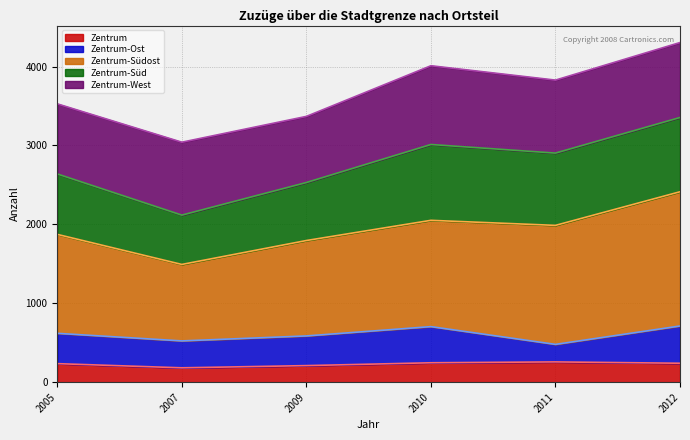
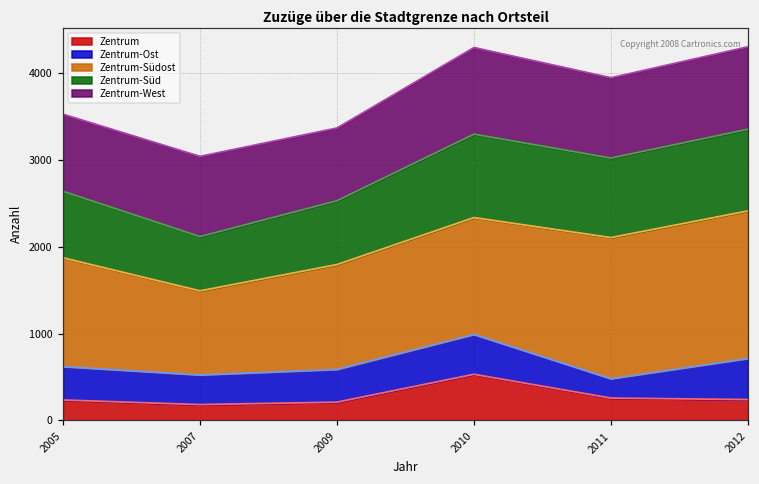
  {
    "Zentrum": {
      "2005": 200,
      "2007": 200,
      "2009": 200,
-     "2010": 200,
+     "2010": 500,
      "2011": 300,
      "2012": 200
    },
    "Zentrum-Ost": {
      "2005": 400,
      "2007": 300,
      "2009": 400,
      "2010": 500,
      "2011": 200,
      "2012": 500
    },
    "Zentrum-Südost": {
      "2005": 1300,
      "2007": 1000,
      "2009": 1200,
      "2010": 1300,
-     "2011": 1500,
+     "2011": 1600,
      "2012": 1700
    },
    "Zentrum-Süd": {
      "2005": 800,
      "2007": 600,
      "2009": 700,
      "2010": 1000,
      "2011": 900,
      "2012": 900
    },
    "Zentrum-West": {
      "2005": 900,
      "2007": 900,
      "2009": 800,
      "2010": 1000,
      "2011": 900
    }
  }
